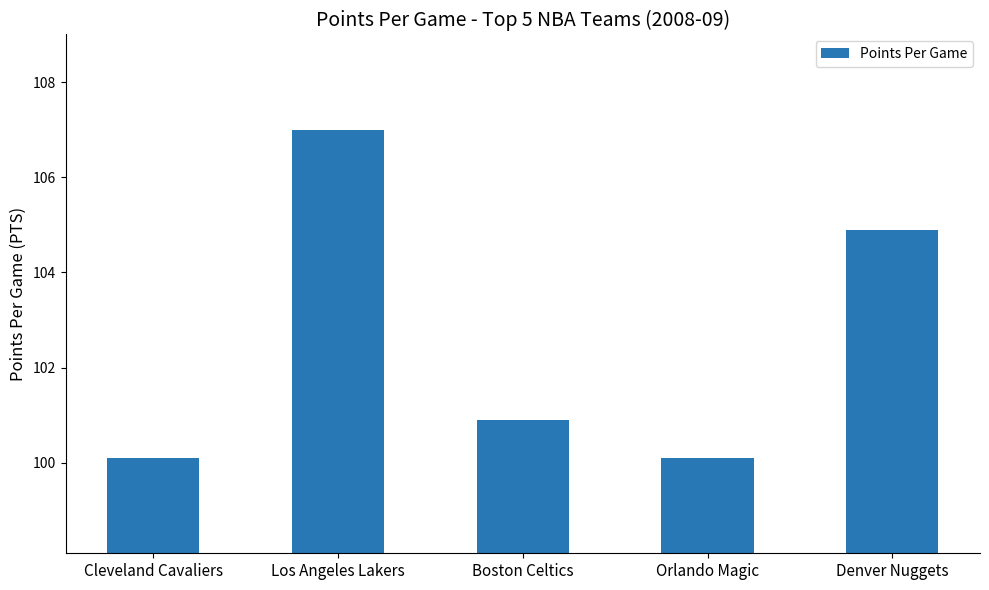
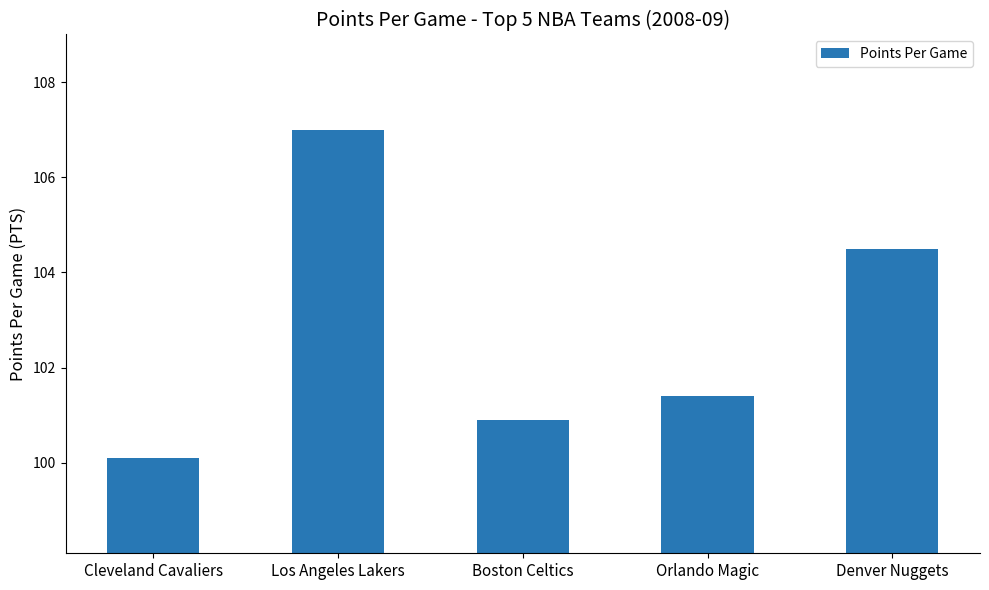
  {
    "Cleveland Cavaliers": 100.1,
    "Los Angeles Lakers": 107.0,
    "Boston Celtics": 100.9,
-   "Orlando Magic": 100.1,
-   "Denver Nuggets": 104.9
+   "Orlando Magic": 101.4,
+   "Denver Nuggets": 104.5
  }
